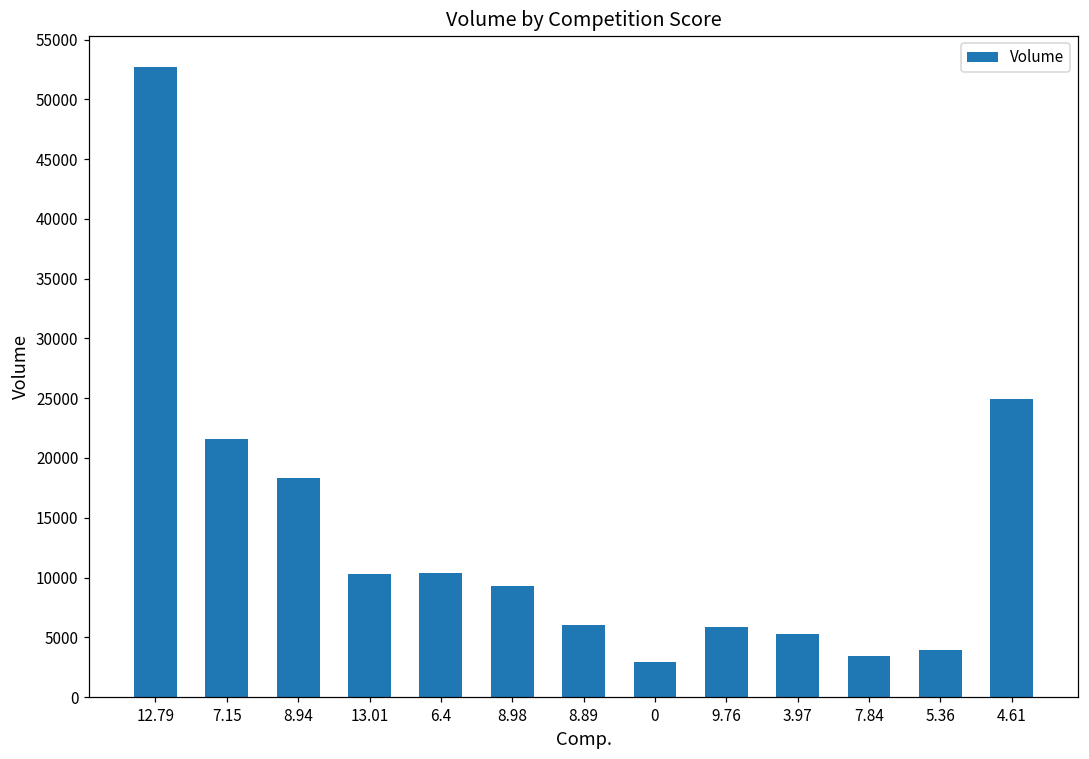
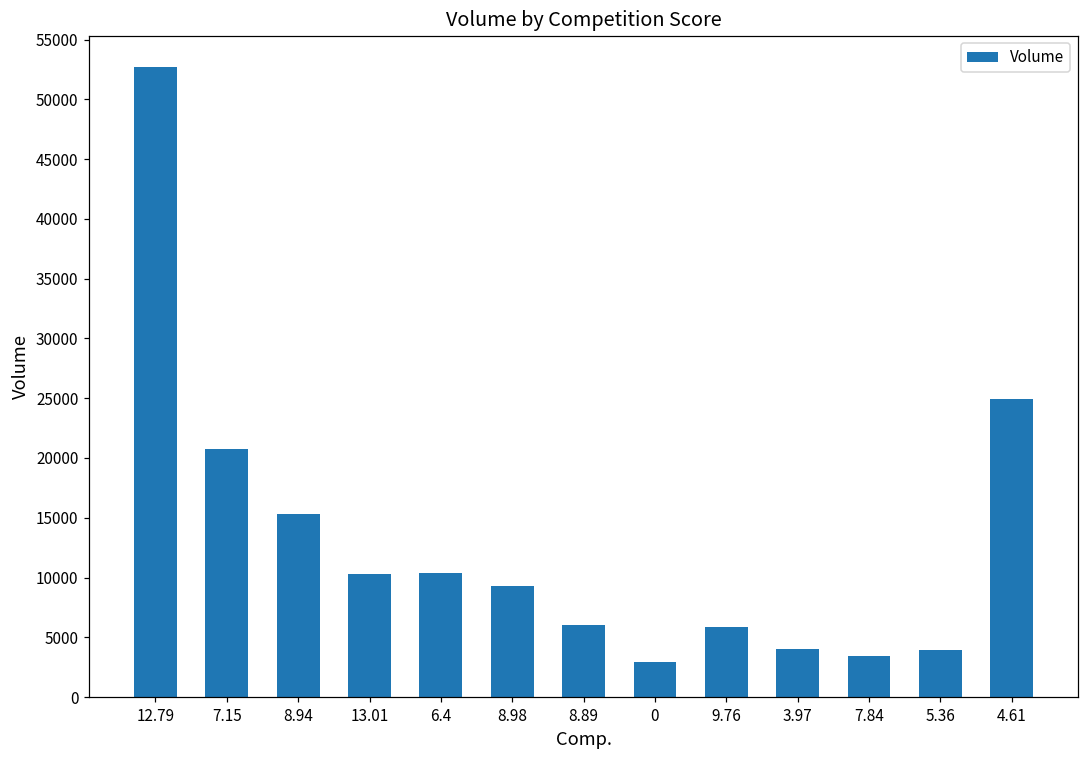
  {
    "12.79": 52700,
-   "7.15": 21600,
-   "8.94": 18400,
+   "7.15": 20700,
+   "8.94": 15400,
    "13.01": 10300,
    "6.4": 10400,
    "8.98": 9300,
    "8.89": 6100,
    "0": 2900,
    "9.76": 5900,
-   "3.97": 5300,
+   "3.97": 4000,
    "7.84": 3500,
    "5.36": 4000,
    "4.61": 24900
  }
